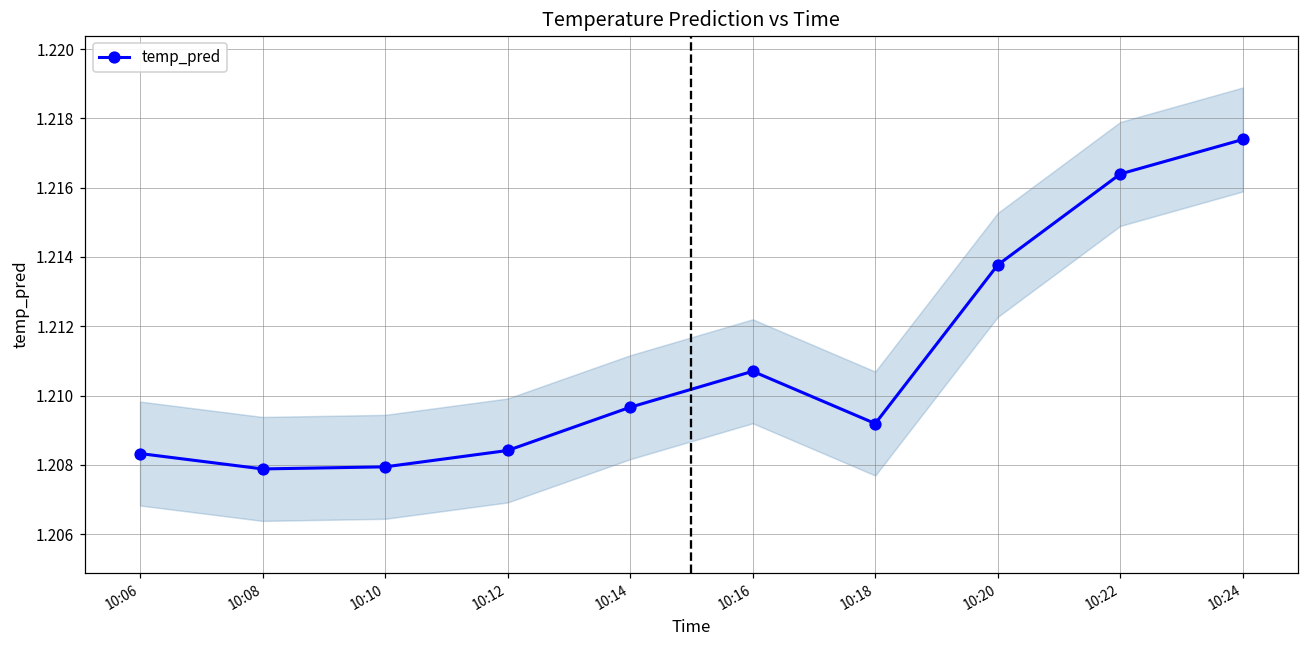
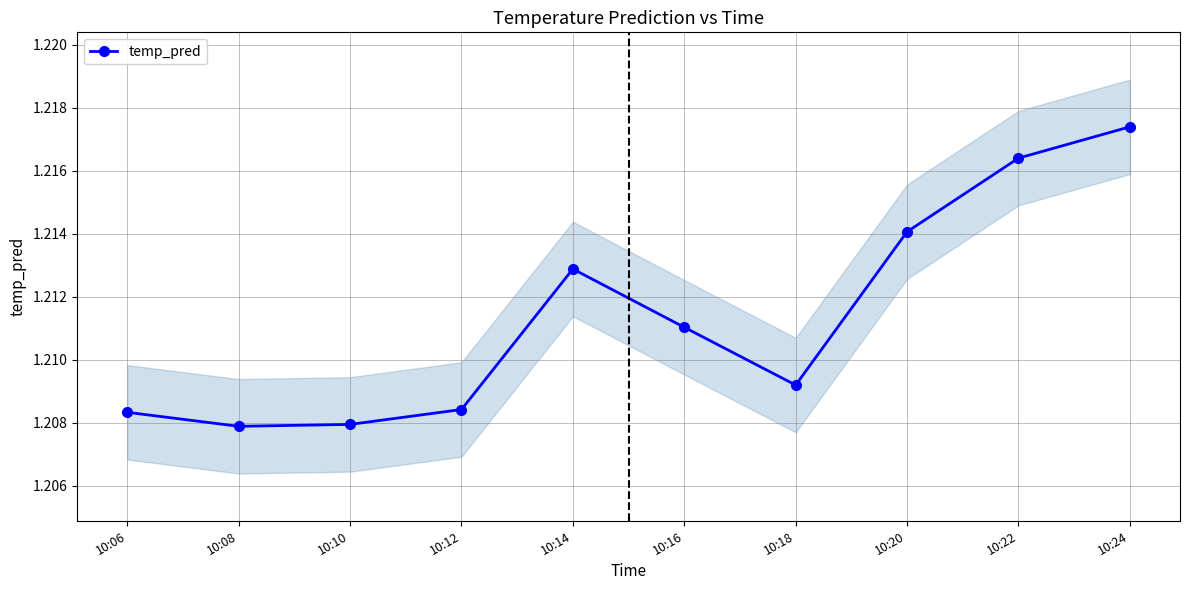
  {
    "temp_pred": {
      "10:06": 1.2083,
      "10:08": 1.2079,
      "10:10": 1.2079,
      "10:12": 1.2084,
-     "10:14": 1.2097,
-     "10:16": 1.2107,
+     "10:14": 1.2129,
+     "10:16": 1.2110,
      "10:18": 1.2092,
-     "10:20": 1.2138,
+     "10:20": 1.2141,
      "10:22": 1.2164,
      "10:24": 1.2174
    }
  }
